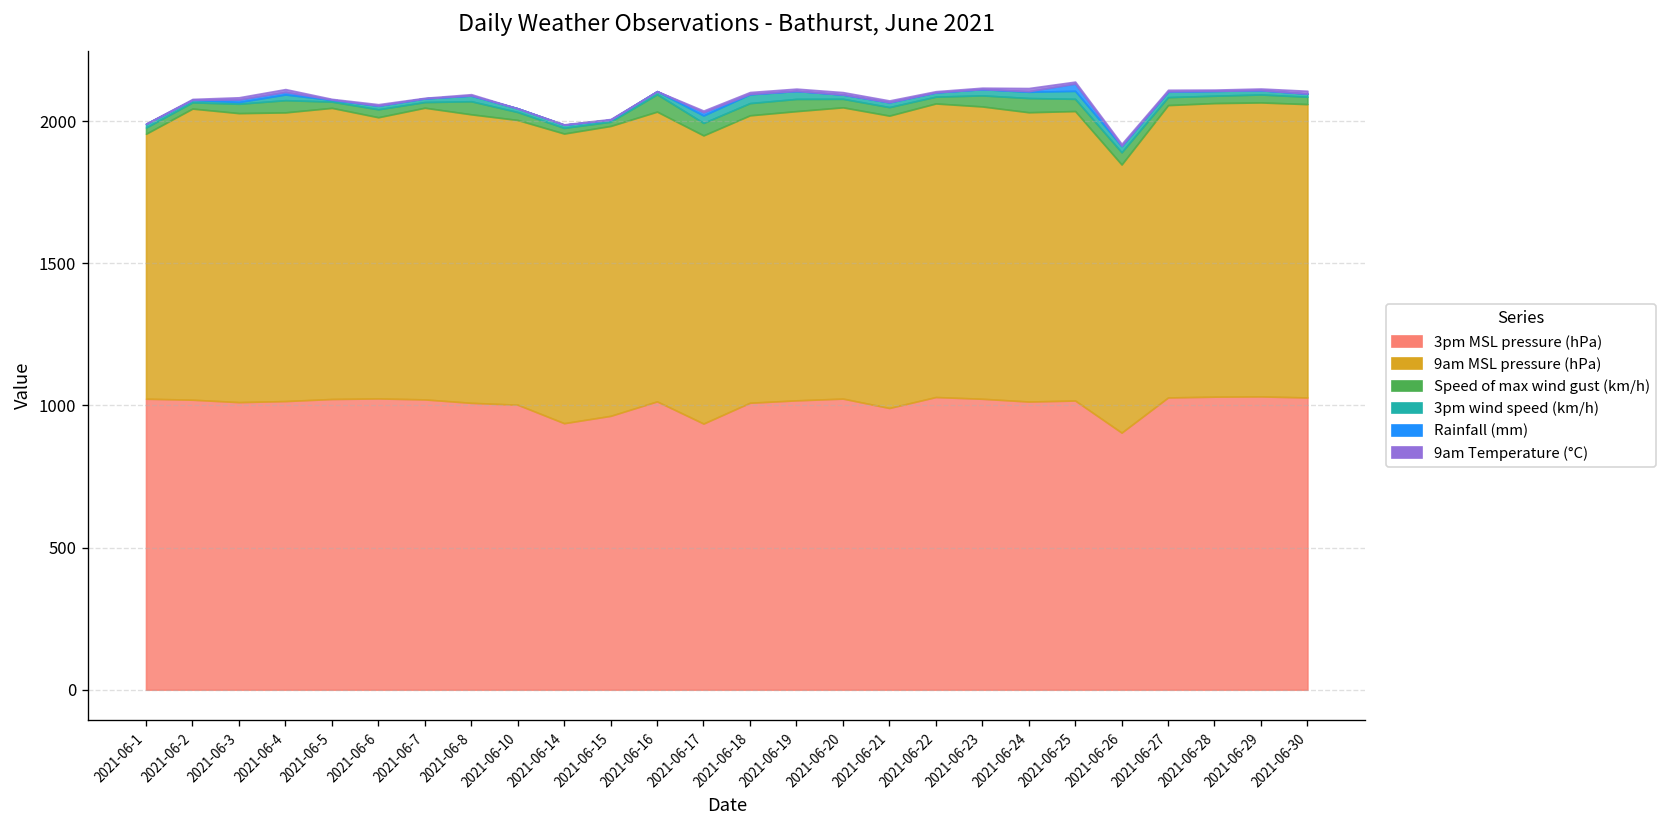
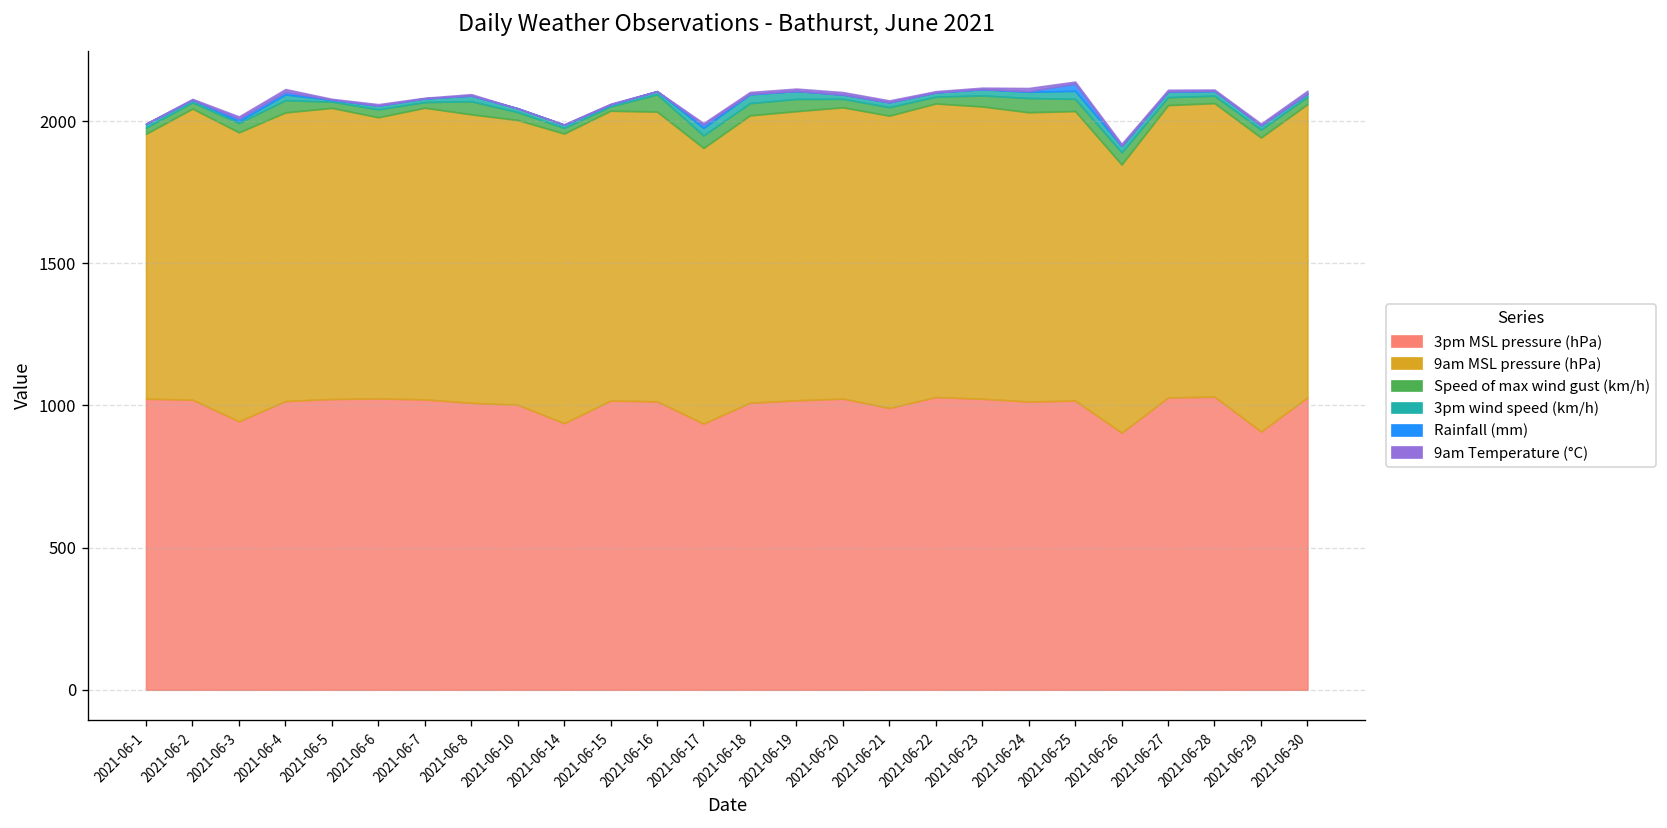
  {
    "3pm MSL pressure (hPa)": {
      "2021-06-1": 1020,
      "2021-06-2": 1020,
-     "2021-06-3": 1010,
+     "2021-06-3": 940,
      "2021-06-4": 1020,
      "2021-06-5": 1020,
      "2021-06-6": 1020,
      "2021-06-7": 1020,
      "2021-06-8": 1010,
      "2021-06-10": 1000,
      "2021-06-14": 940,
-     "2021-06-15": 960,
+     "2021-06-15": 1020,
      "2021-06-16": 1010,
      "2021-06-17": 940,
      "2021-06-18": 1010,
      "2021-06-19": 1020,
      "2021-06-20": 1020,
      "2021-06-21": 990,
      "2021-06-22": 1030,
      "2021-06-23": 1020,
      "2021-06-24": 1010,
      "2021-06-25": 1020,
      "2021-06-26": 900,
      "2021-06-27": 1030,
      "2021-06-28": 1030,
-     "2021-06-29": 1030,
+     "2021-06-29": 910,
      "2021-06-30": 1030
    },
    "9am MSL pressure (hPa)": {
      "2021-06-1": 930,
      "2021-06-2": 1020,
      "2021-06-3": 1020,
      "2021-06-4": 1020,
      "2021-06-5": 1020,
      "2021-06-6": 990,
      "2021-06-7": 1030,
      "2021-06-8": 1010,
      "2021-06-10": 1000,
      "2021-06-14": 1020,
      "2021-06-15": 1020,
      "2021-06-16": 1020,
-     "2021-06-17": 1010,
+     "2021-06-17": 970,
      "2021-06-18": 1010,
      "2021-06-19": 1020,
      "2021-06-20": 1020,
      "2021-06-21": 1030,
      "2021-06-22": 1030,
      "2021-06-23": 1030,
      "2021-06-24": 1020,
      "2021-06-25": 1020,
      "2021-06-26": 940,
      "2021-06-27": 1030,
      "2021-06-28": 1030,
      "2021-06-29": 1030,
      "2021-06-30": 1030
    },
    "Speed of max wind gust (km/h)": {
      "2021-06-1": 20,
      "2021-06-4": 40,
      "2021-06-6": 30,
      "2021-06-7": 20,
      "2021-06-8": 50,
      "2021-06-10": 30,
      "2021-06-14": 20,
      "2021-06-16": 60,
      "2021-06-17": 40,
      "2021-06-18": 40,
      "2021-06-19": 40,
      "2021-06-20": 30,
      "2021-06-21": 30,
      "2021-06-22": 20,
      "2021-06-23": 40,
      "2021-06-24": 50,
      "2021-06-25": 40,
      "2021-06-26": 40,
      "2021-06-27": 30,
      "2021-06-28": 30,
      "2021-06-29": 30,
      "2021-06-30": 30
    },
    "3pm wind speed (km/h)": {
      "2021-06-17": 30,
      "2021-06-25": 30
    },
    "9am Temperature (°C)": {
      "2021-06-24": 10
    }
  }
